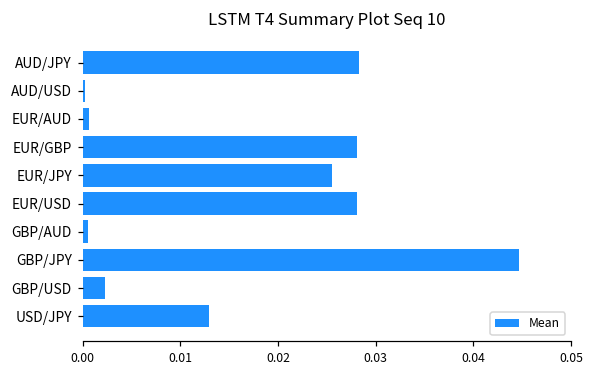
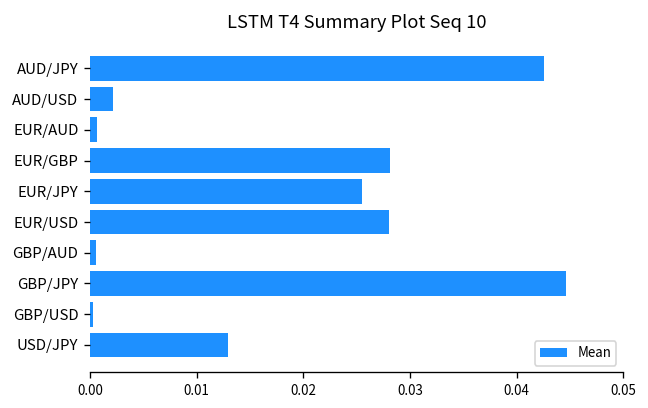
  {
-   "AUD/JPY": 0.028,
-   "AUD/USD": 0.000,
+   "AUD/JPY": 0.043,
+   "AUD/USD": 0.002,
    "EUR/AUD": 0.001,
    "EUR/GBP": 0.028,
    "EUR/JPY": 0.026,
    "EUR/USD": 0.028,
    "GBP/AUD": 0.001,
    "GBP/JPY": 0.045,
-   "GBP/USD": 0.002,
+   "GBP/USD": 0.000,
    "USD/JPY": 0.013
  }
